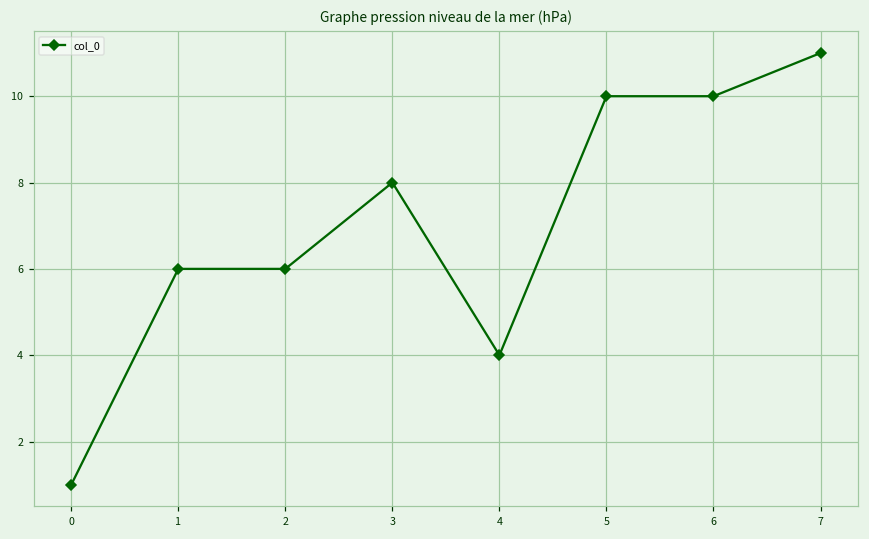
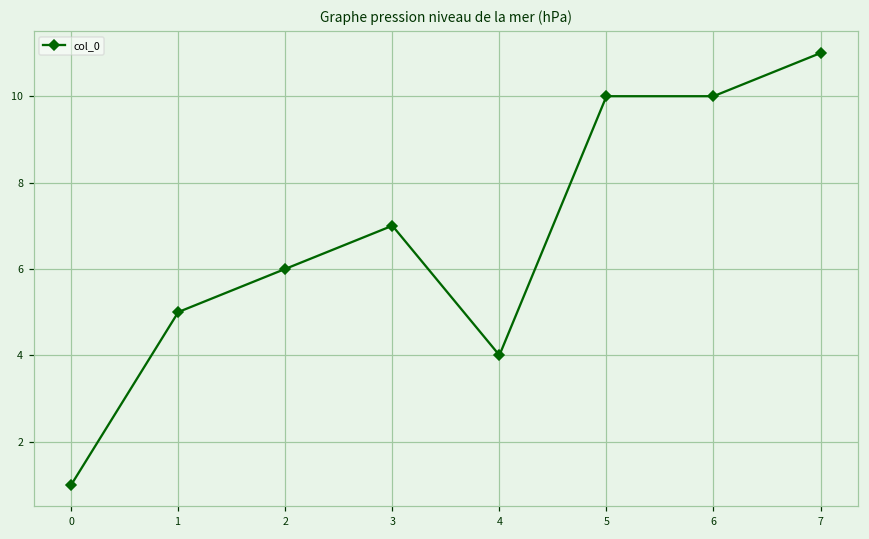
  {
    "0": 1,
-   "1": 6,
+   "1": 5,
    "2": 6,
-   "3": 8,
+   "3": 7,
    "4": 4,
    "5": 10,
    "6": 10,
    "7": 11
  }
